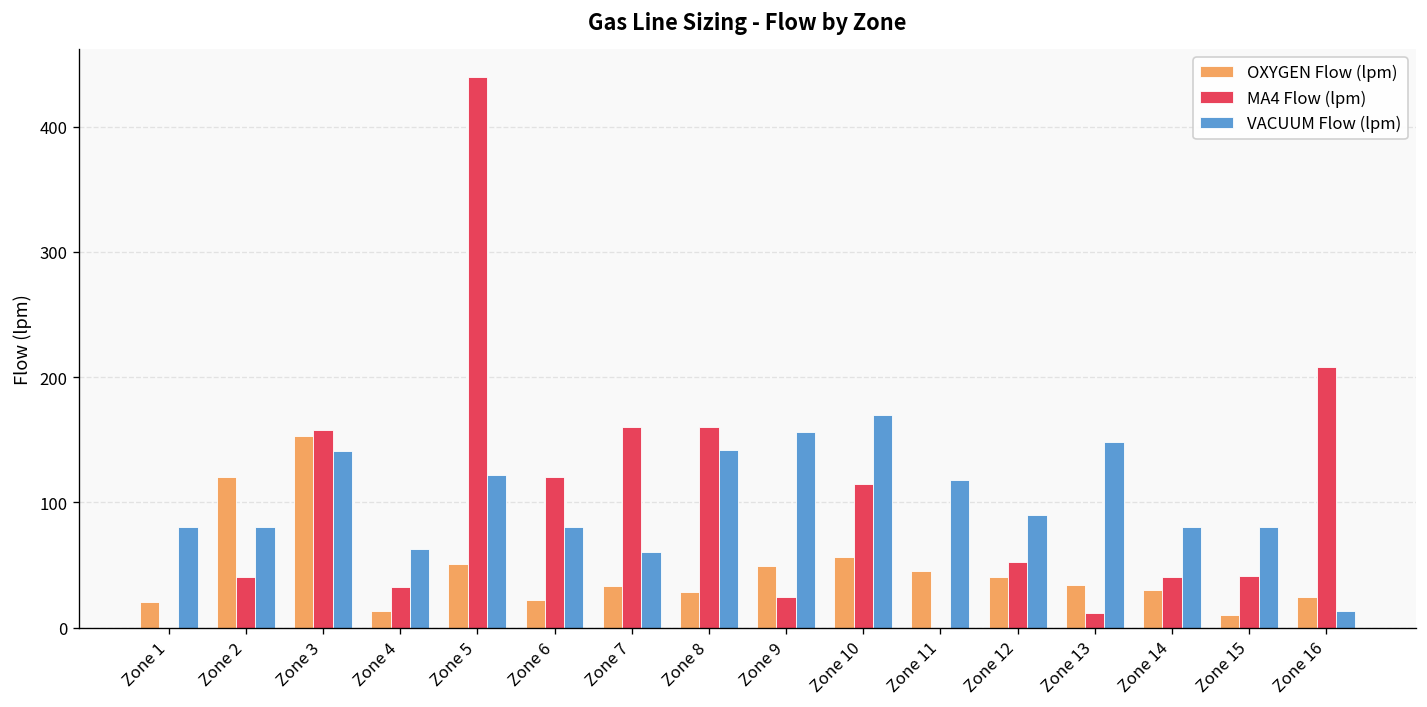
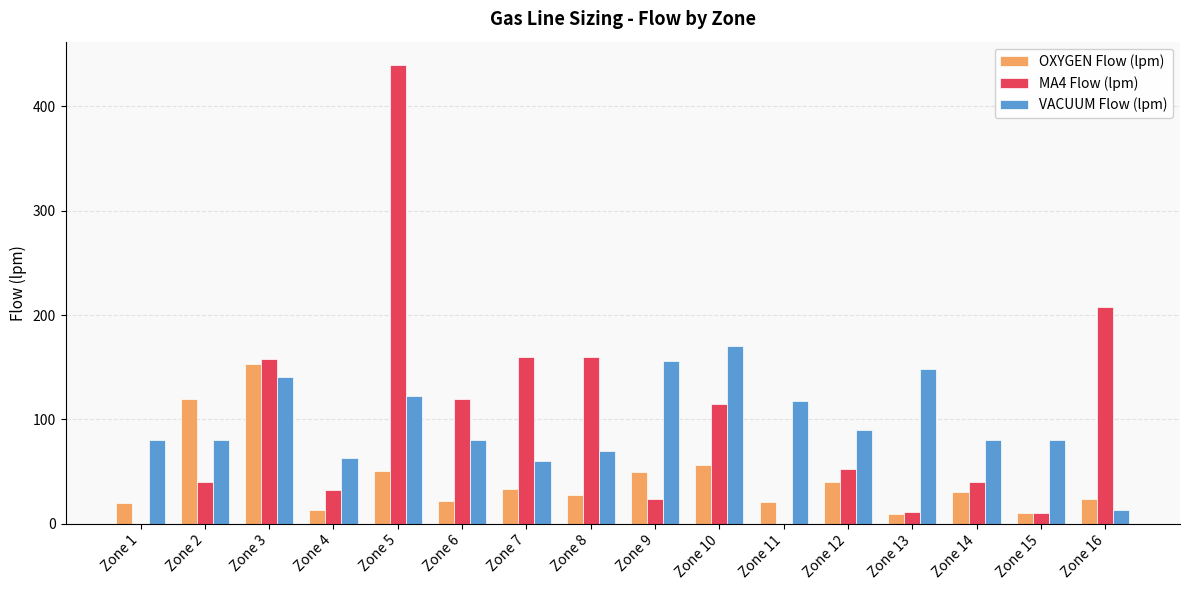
  {
    "OXYGEN Flow (lpm)": {
      "Zone 1": 20,
      "Zone 2": 120,
      "Zone 3": 153,
      "Zone 4": 13,
      "Zone 5": 51,
      "Zone 6": 22,
      "Zone 7": 34,
      "Zone 8": 28,
      "Zone 9": 50,
      "Zone 10": 56,
-     "Zone 11": 45,
+     "Zone 11": 21,
      "Zone 12": 40,
-     "Zone 13": 34,
+     "Zone 13": 9,
      "Zone 14": 30,
      "Zone 15": 10,
      "Zone 16": 24
    },
    "MA4 Flow (lpm)": {
      "Zone 1": 0,
      "Zone 2": 40,
      "Zone 3": 158,
      "Zone 4": 33,
      "Zone 5": 440,
      "Zone 6": 120,
      "Zone 7": 160,
      "Zone 8": 160,
      "Zone 9": 24,
      "Zone 10": 114,
      "Zone 11": 0,
      "Zone 12": 53,
      "Zone 13": 11,
      "Zone 14": 40,
-     "Zone 15": 41,
+     "Zone 15": 10,
      "Zone 16": 208
    },
    "VACUUM Flow (lpm)": {
      "Zone 1": 80,
      "Zone 2": 80,
      "Zone 3": 141,
      "Zone 4": 63,
      "Zone 5": 122,
      "Zone 6": 80,
      "Zone 7": 60,
-     "Zone 8": 142,
+     "Zone 8": 70,
      "Zone 9": 156,
      "Zone 10": 170,
      "Zone 11": 118,
      "Zone 12": 90,
      "Zone 13": 148,
      "Zone 14": 80,
      "Zone 15": 80,
      "Zone 16": 13
    }
  }
